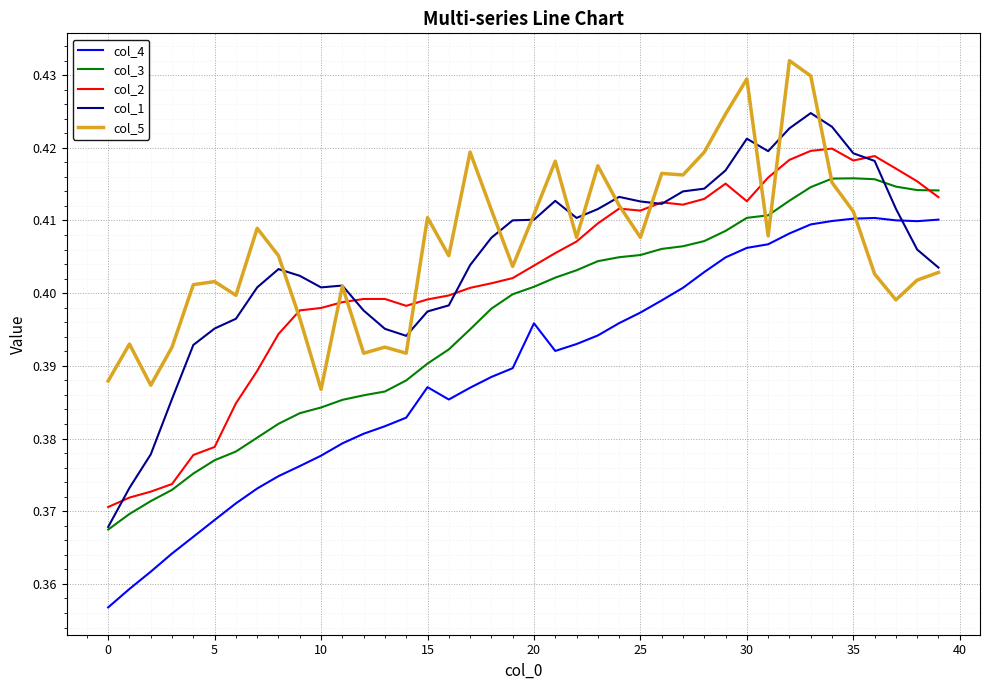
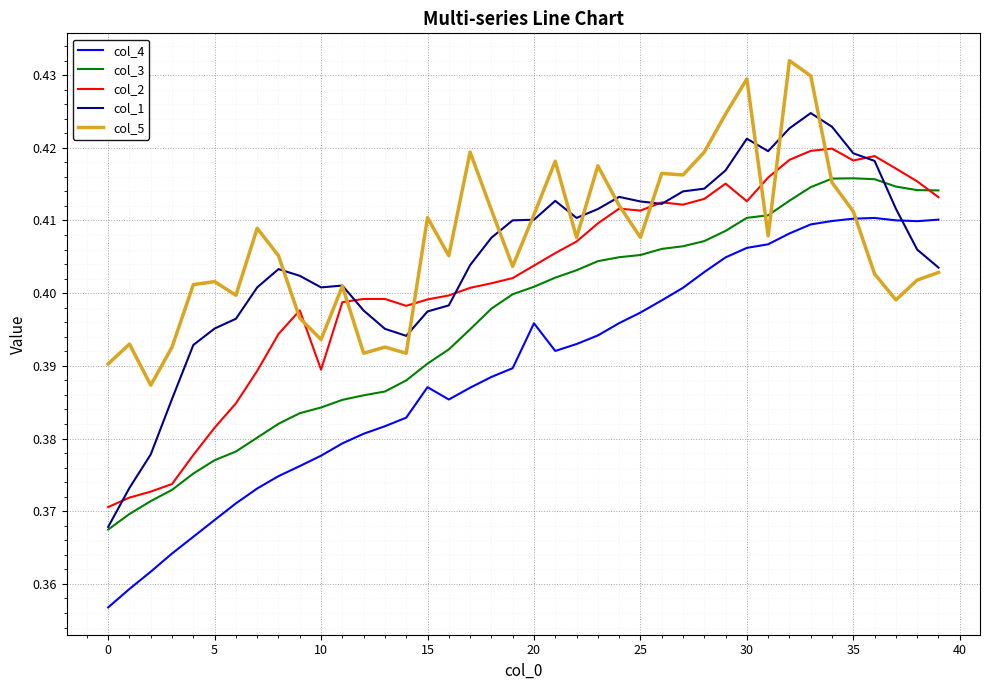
  {
    "col_4": {
      "0": 0.357,
      "5": 0.369,
      "10": 0.378,
      "15": 0.387,
      "20": 0.396,
      "25": 0.397,
      "30": 0.406,
      "35": 0.410
    },
    "col_3": {
      "0": 0.367,
      "5": 0.377,
      "10": 0.384,
      "15": 0.390,
      "20": 0.401,
      "25": 0.405,
      "30": 0.410,
      "35": 0.416
    },
    "col_2": {
      "0": 0.371,
-     "5": 0.379,
-     "10": 0.398,
+     "5": 0.381,
+     "10": 0.389,
      "15": 0.399,
      "20": 0.404,
      "25": 0.411,
      "30": 0.413,
      "35": 0.418
    },
    "col_1": {
      "0": 0.368,
      "5": 0.395,
      "10": 0.401,
      "15": 0.397,
      "20": 0.410,
      "25": 0.413,
      "30": 0.421,
      "35": 0.419
    },
    "col_5": {
-     "0": 0.388,
+     "0": 0.390,
      "5": 0.402,
-     "10": 0.387,
+     "10": 0.394,
      "15": 0.410,
      "20": 0.411,
      "25": 0.408,
      "30": 0.429,
      "35": 0.411
    }
  }
